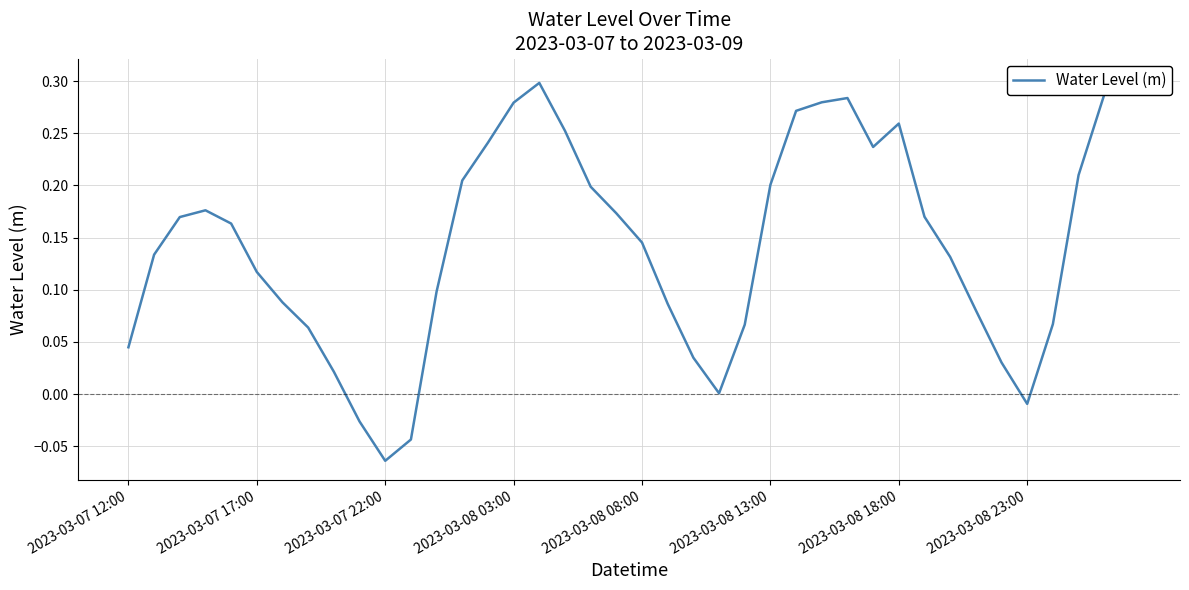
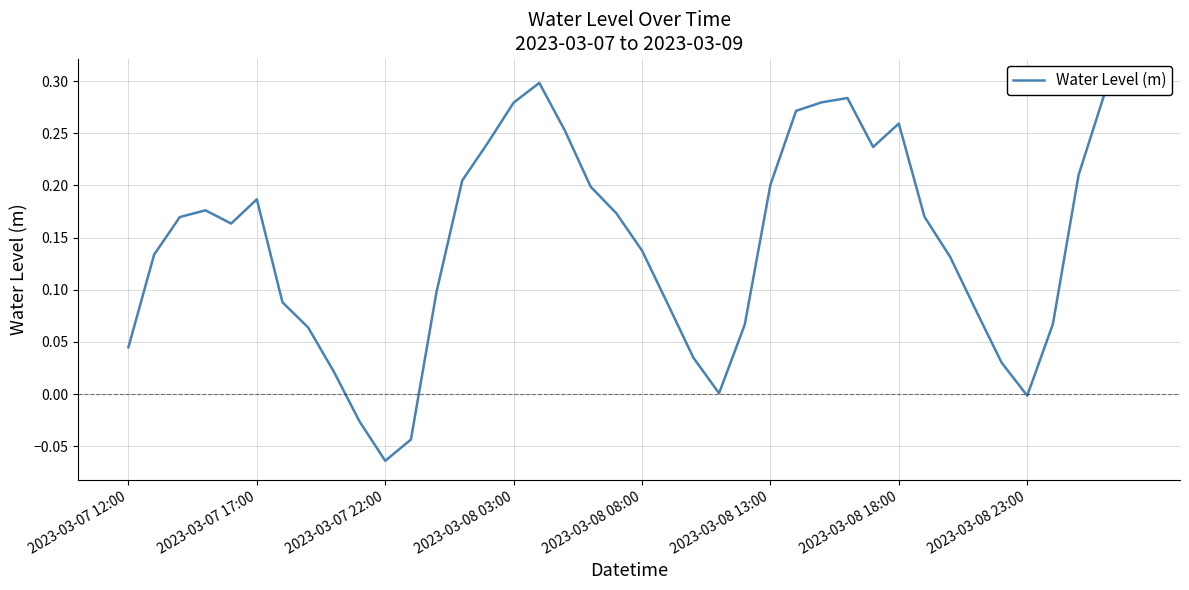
  {
    "2023-03-07 12:00": 0.045,
-   "2023-03-07 17:00": 0.117,
+   "2023-03-07 17:00": 0.187,
    "2023-03-07 22:00": -0.064,
    "2023-03-08 03:00": 0.279,
-   "2023-03-08 08:00": 0.145,
+   "2023-03-08 08:00": 0.138,
    "2023-03-08 13:00": 0.201,
    "2023-03-08 18:00": 0.259,
-   "2023-03-08 23:00": -0.009
+   "2023-03-08 23:00": -0.002
  }
